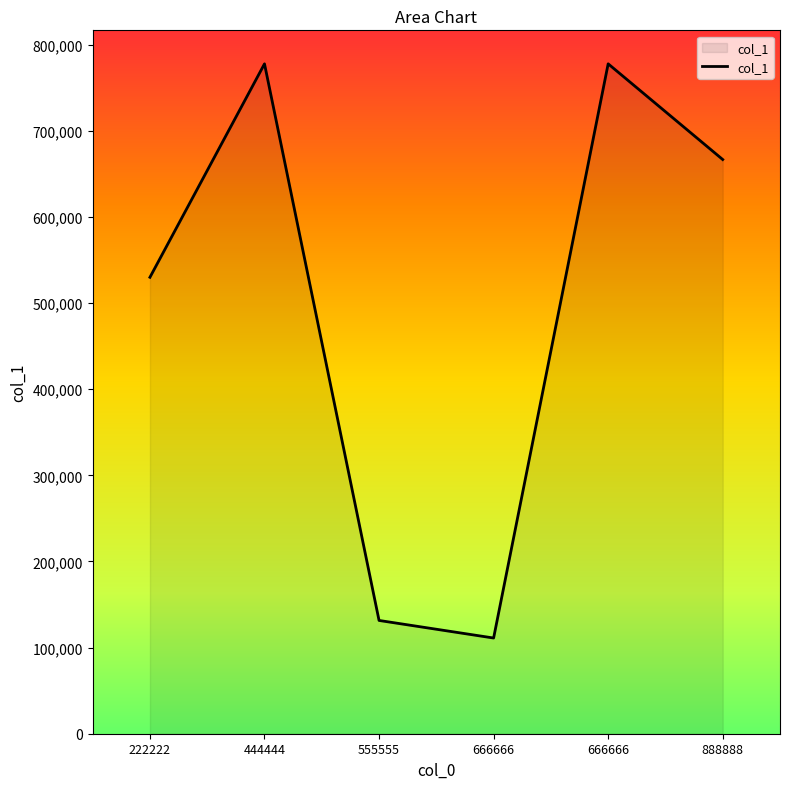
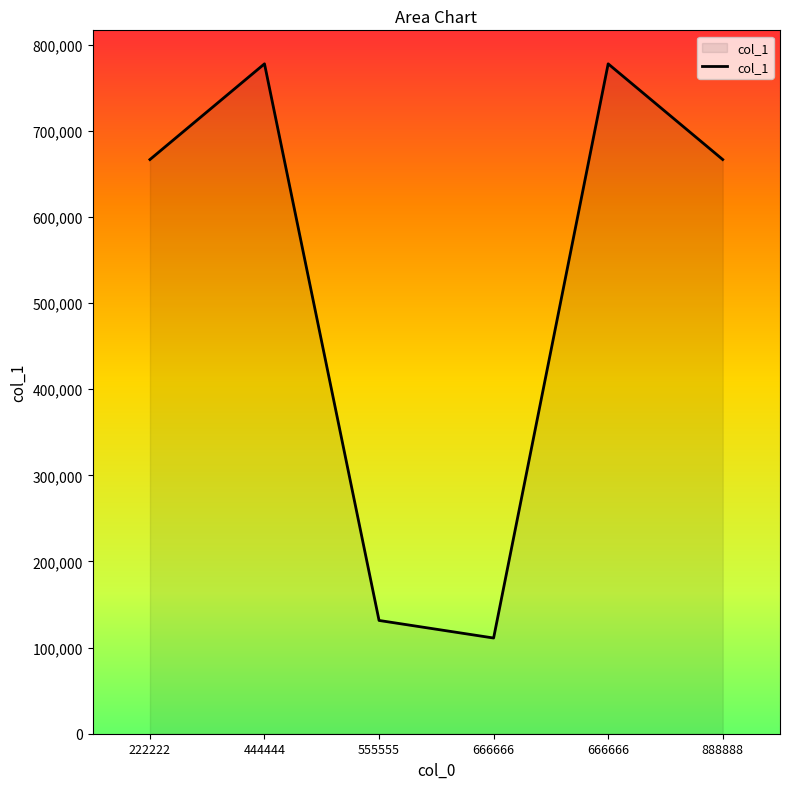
  {
-   "222222": "530,000",
+   "222222": "670,000",
    "444444": "780,000",
    "555555": "130,000",
    "888888": "670,000"
  }
